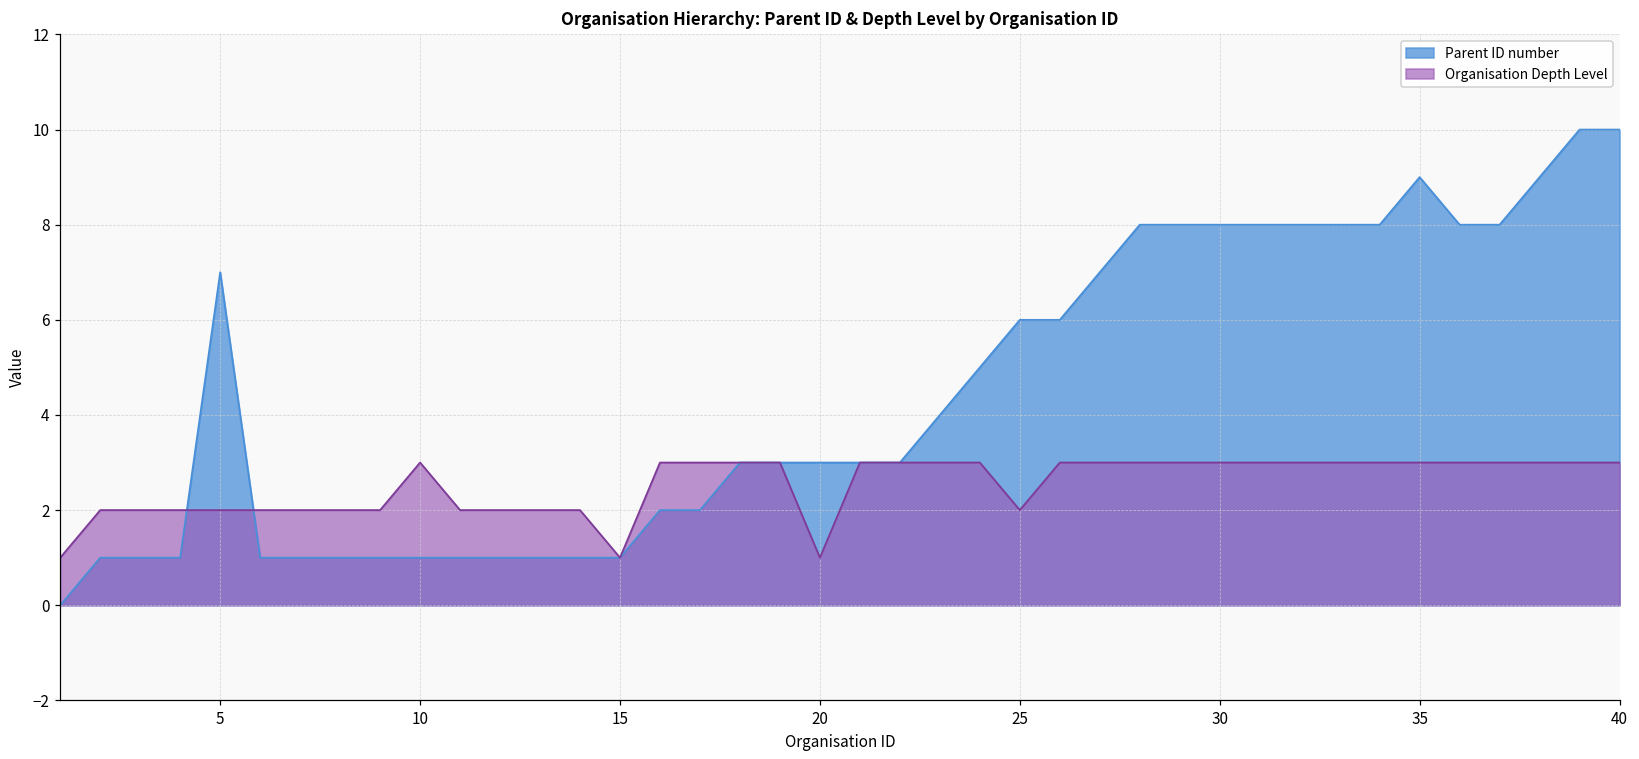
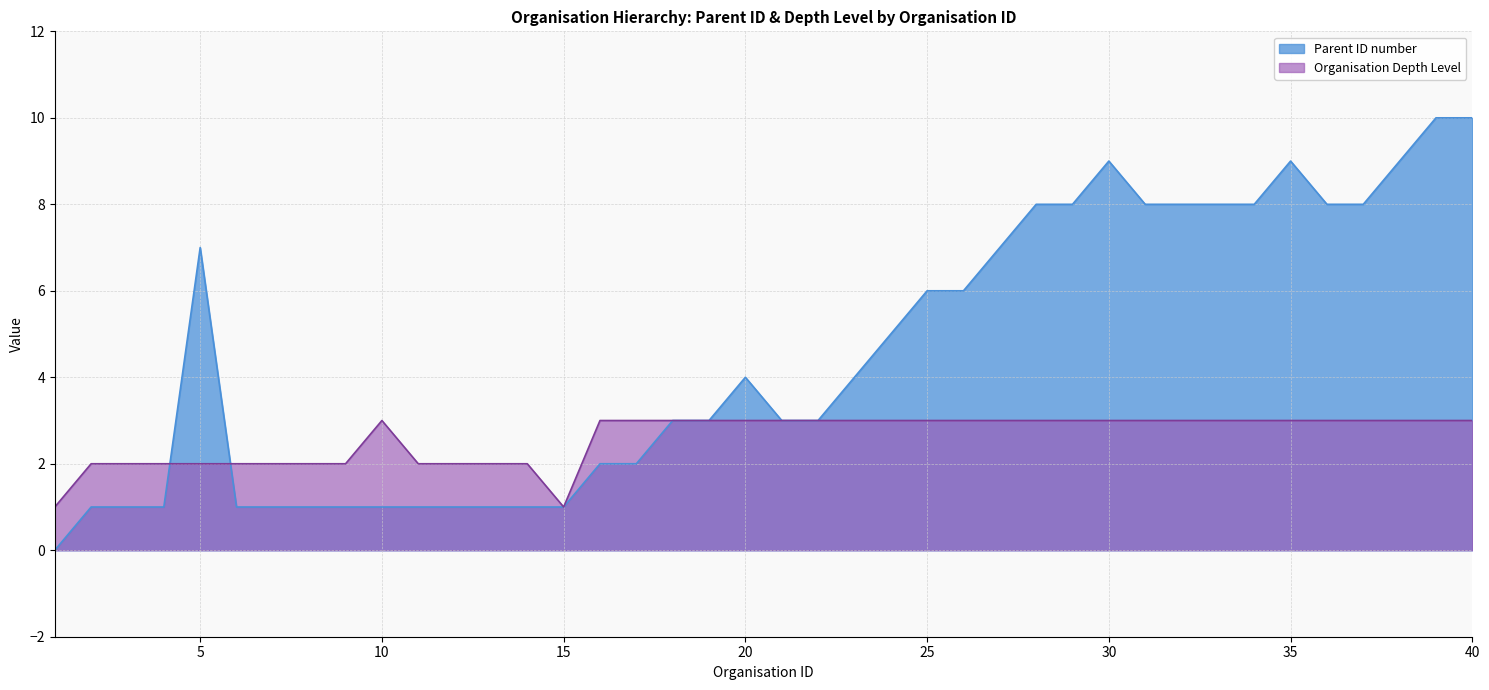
  {
    "Parent ID number": {
      "5": 7,
      "10": 1,
-     "20": 3,
+     "20": 4,
      "25": 6,
-     "30": 8,
+     "30": 9,
      "35": 9,
      "40": 10
    },
    "Organisation Depth Level": {
      "5": 2,
      "10": 3,
-     "20": 1,
-     "25": 2,
+     "20": 3,
+     "25": 3,
      "30": 3,
      "35": 3,
      "40": 3
    }
  }
